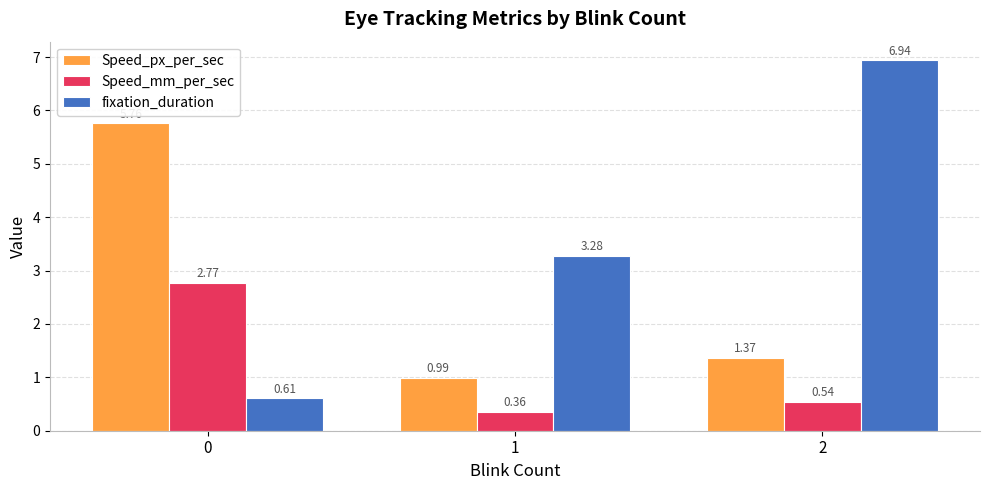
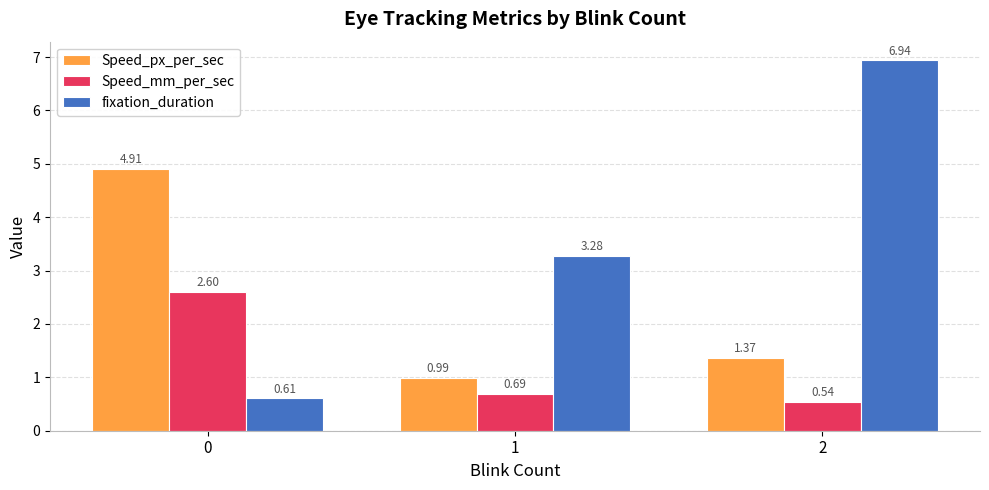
  {
    "Speed_px_per_sec": {
-     "0": 5.8
+     "0": 4.9
    },
    "Speed_mm_per_sec": {
-     "0": 2.77,
-     "1": 0.36,
+     "0": 2.60,
+     "1": 0.69,
      "2": 0.54
    },
    "fixation_duration": {
      "0": 0.61,
      "1": 3.28,
      "2": 6.94
    }
  }
